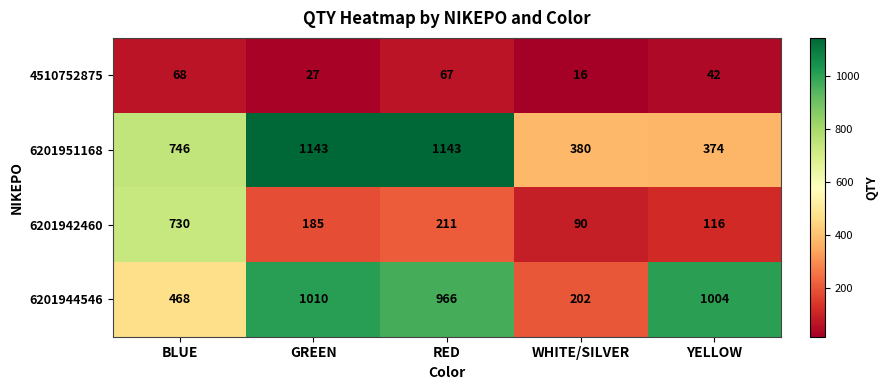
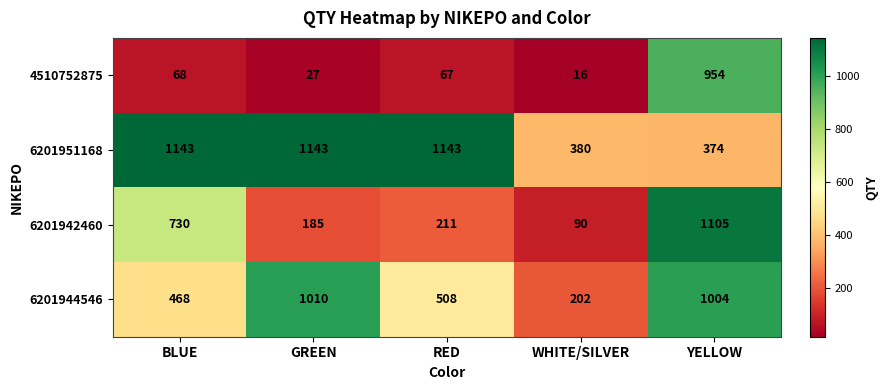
  {
    "4510752875": {
      "BLUE": 68,
      "GREEN": 27,
      "RED": 67,
      "WHITE/SILVER": 16,
-     "YELLOW": 42
+     "YELLOW": 954
    },
    "6201951168": {
-     "BLUE": 746,
+     "BLUE": 1143,
      "GREEN": 1143,
      "RED": 1143,
      "WHITE/SILVER": 380,
      "YELLOW": 374
    },
    "6201942460": {
      "BLUE": 730,
      "GREEN": 185,
      "RED": 211,
      "WHITE/SILVER": 90,
-     "YELLOW": 116
+     "YELLOW": 1105
    },
    "6201944546": {
      "BLUE": 468,
      "GREEN": 1010,
-     "RED": 966,
+     "RED": 508,
      "WHITE/SILVER": 202,
      "YELLOW": 1004
    }
  }
